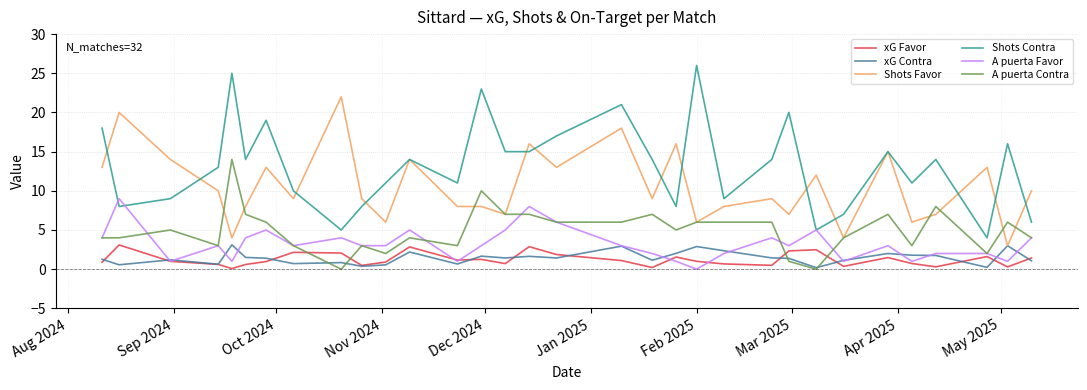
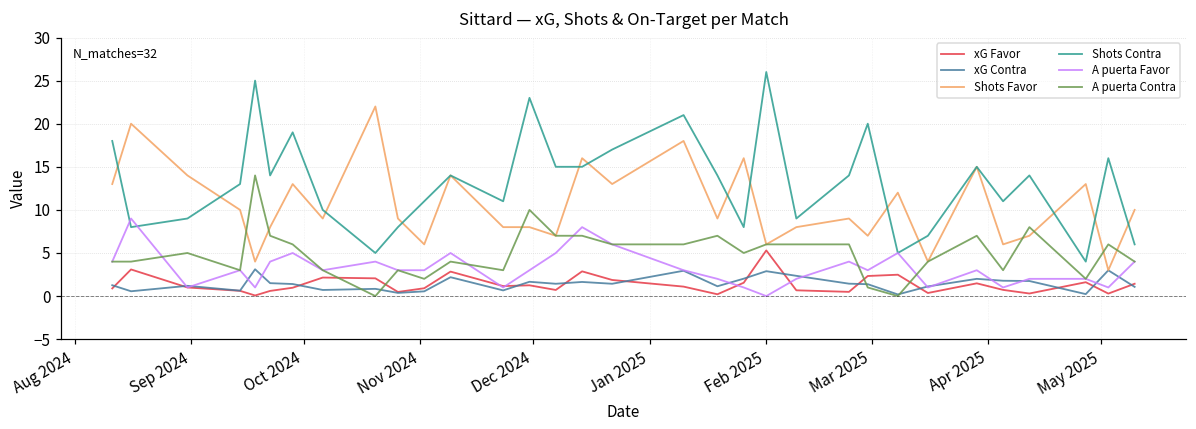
  {
    "xG Favor": {
-     "Feb 2025": 1
+     "Feb 2025": 5
    },
    "A puerta Favor": {
      "Feb 2025": 0
    }
  }
